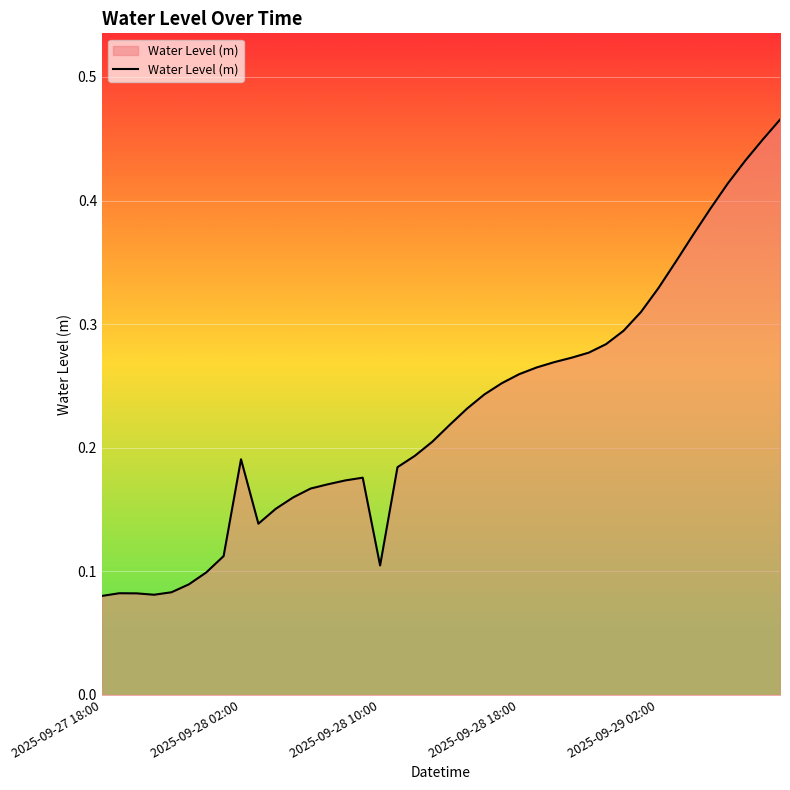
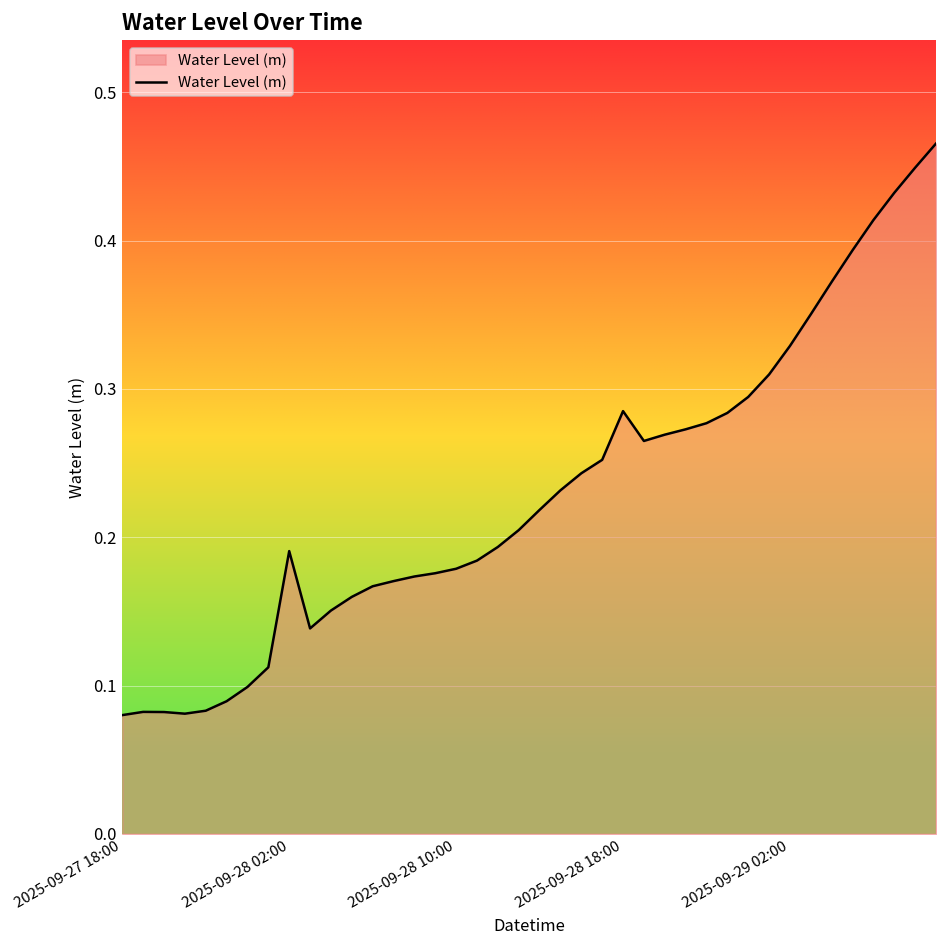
  {
    "2025-09-27 18:00": 0.080,
    "2025-09-28 02:00": 0.191,
-   "2025-09-28 10:00": 0.105,
-   "2025-09-28 18:00": 0.260,
+   "2025-09-28 10:00": 0.179,
+   "2025-09-28 18:00": 0.285,
    "2025-09-29 02:00": 0.329
  }
